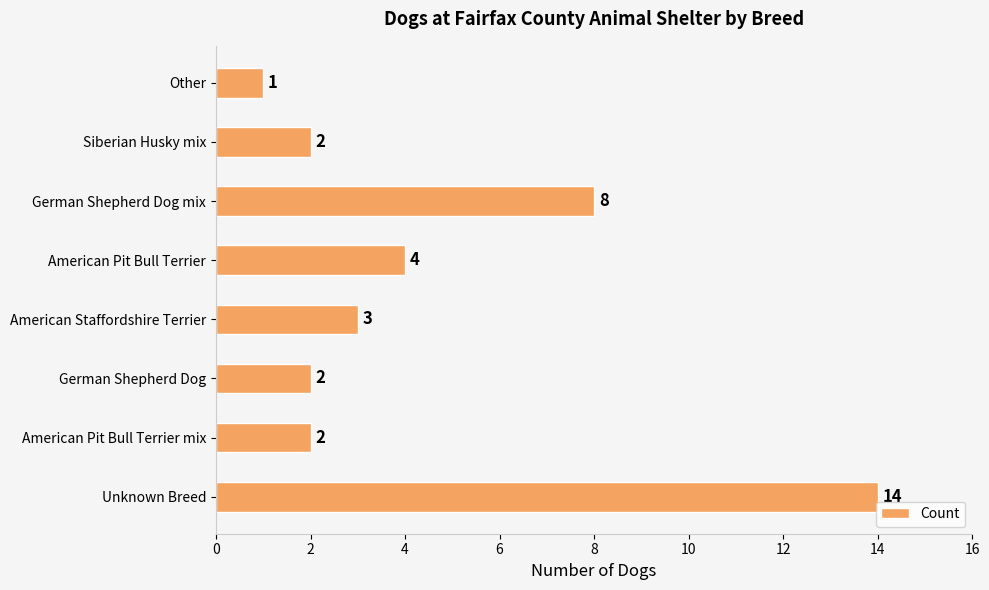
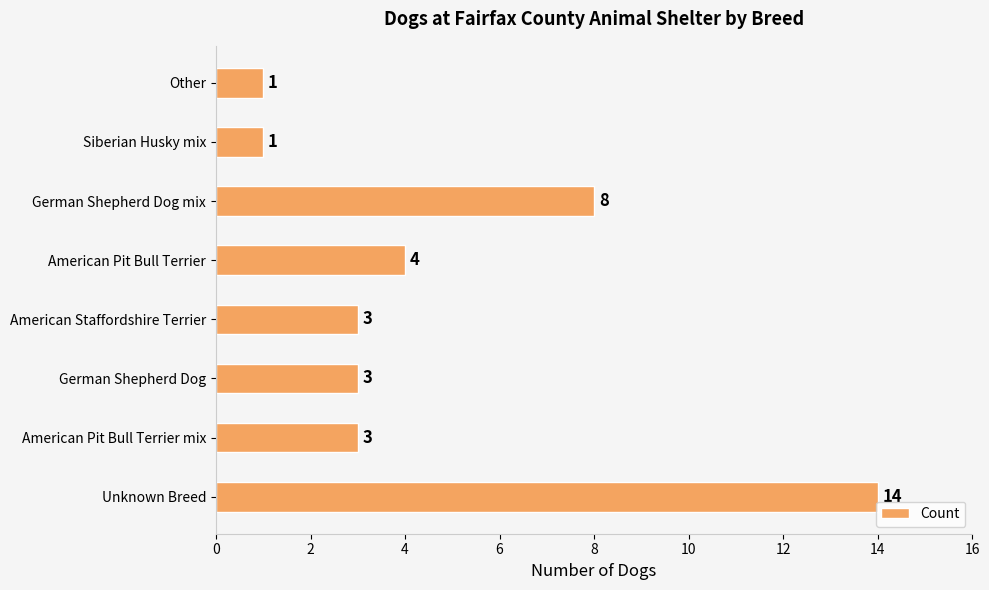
  {
    "Other": 1,
-   "Siberian Husky mix": 2,
+   "Siberian Husky mix": 1,
    "German Shepherd Dog mix": 8,
    "American Pit Bull Terrier": 4,
    "American Staffordshire Terrier": 3,
-   "German Shepherd Dog": 2,
-   "American Pit Bull Terrier mix": 2
+   "German Shepherd Dog": 3,
+   "American Pit Bull Terrier mix": 3
  }
